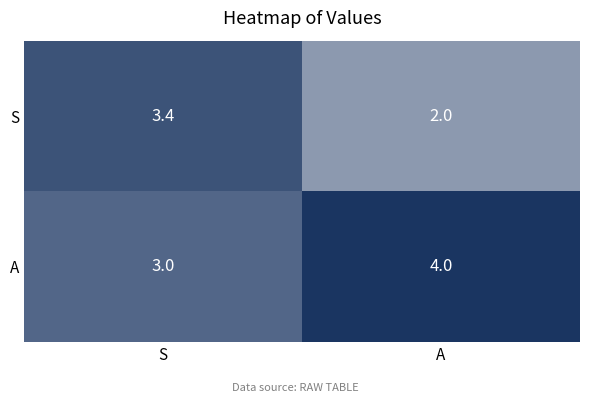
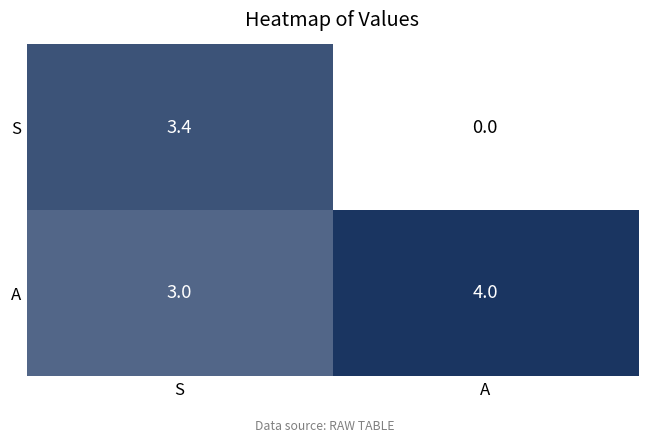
  {
    "S": {
      "S": 3.4,
-     "A": 2.0
+     "A": 0.0
    },
    "A": {
      "S": 3.0,
      "A": 4.0
    }
  }
